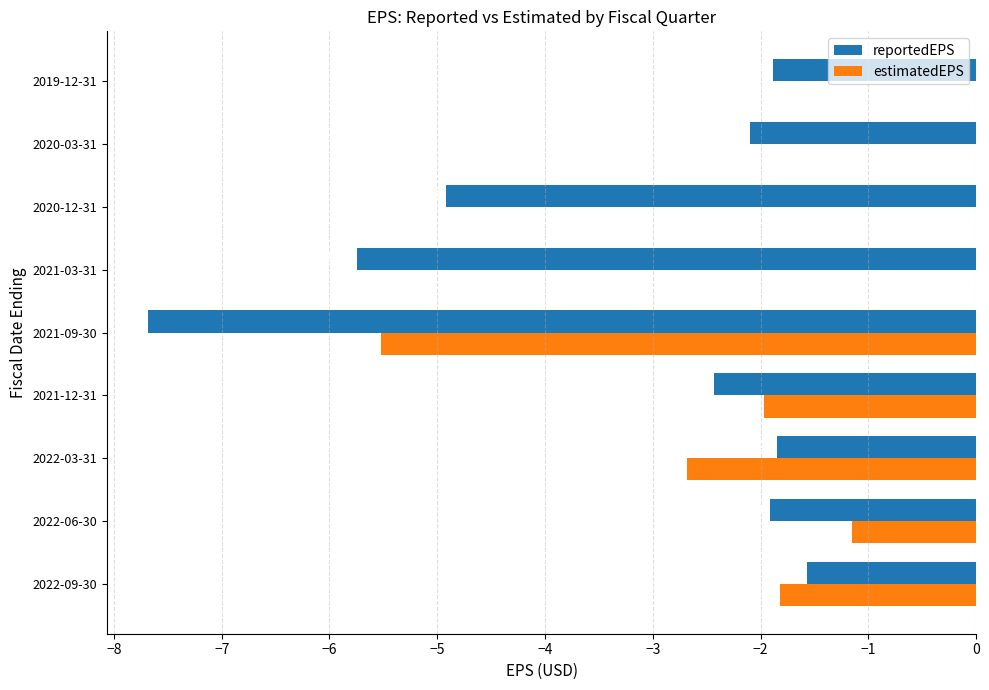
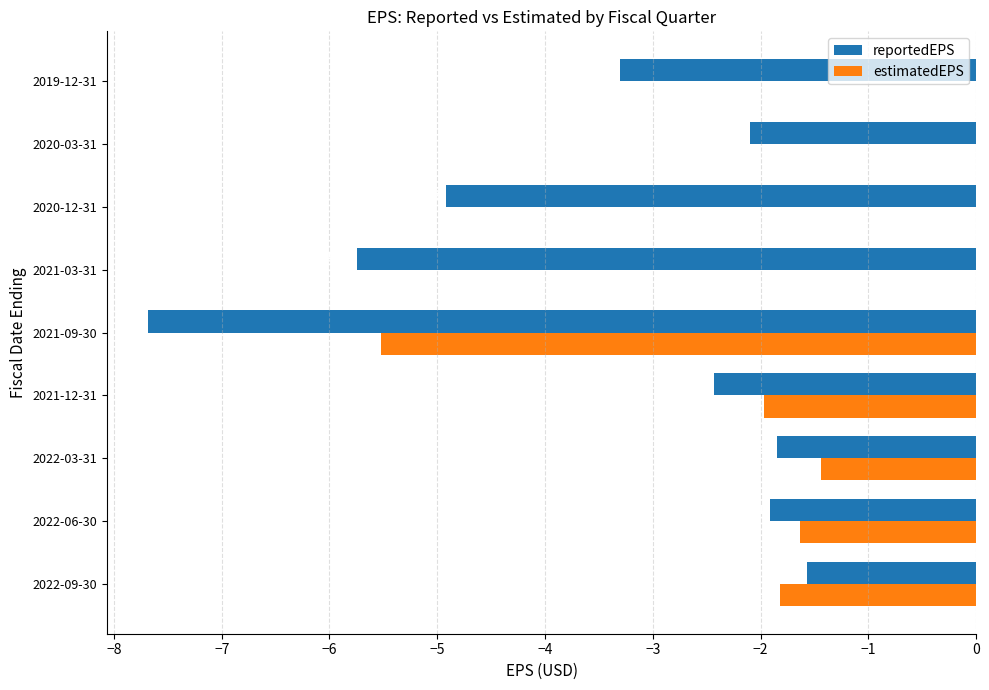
  {
    "reportedEPS": {
-     "2019-12-31": -1.89,
+     "2019-12-31": -3.31,
      "2020-03-31": -2.10,
      "2020-12-31": -4.92,
      "2021-03-31": -5.74,
      "2021-09-30": -7.68,
      "2021-12-31": -2.43,
      "2022-03-31": -1.85,
      "2022-06-30": -1.91,
      "2022-09-30": -1.57
    },
    "estimatedEPS": {
      "2019-12-31": 0.00,
      "2020-03-31": 0.00,
      "2020-12-31": 0.00,
      "2021-03-31": 0.00,
      "2021-09-30": -5.52,
      "2021-12-31": -1.97,
-     "2022-03-31": -2.68,
-     "2022-06-30": -1.15,
+     "2022-03-31": -1.44,
+     "2022-06-30": -1.63,
      "2022-09-30": -1.82
    }
  }
